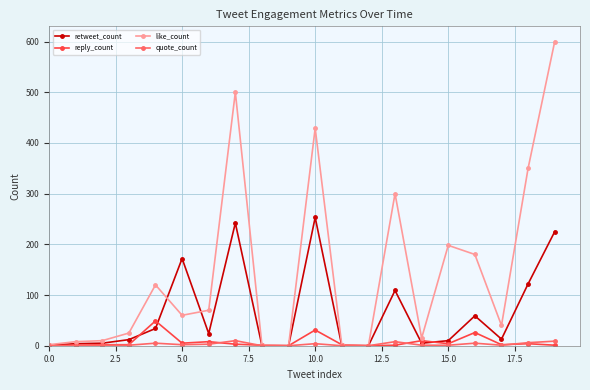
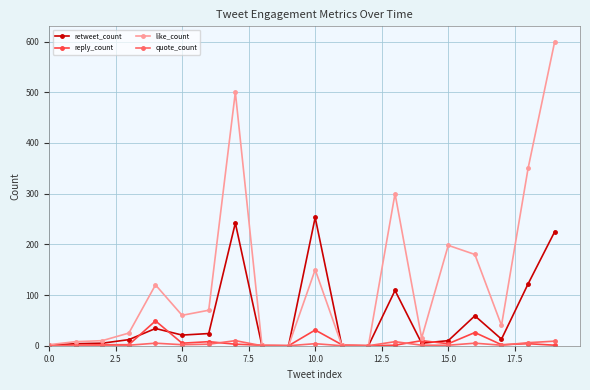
  {
    "retweet_count": {
-     "5.0": 170,
+     "5.0": 20,
      "10.0": 250,
      "15.0": 10
    },
    "like_count": {
      "5.0": 60,
-     "10.0": 430,
+     "10.0": 150,
      "15.0": 200
    }
  }
